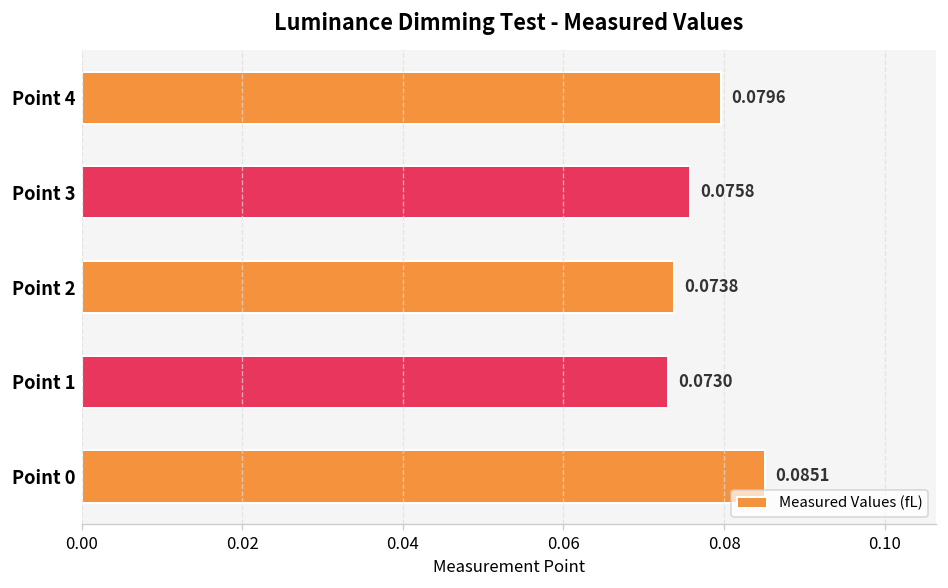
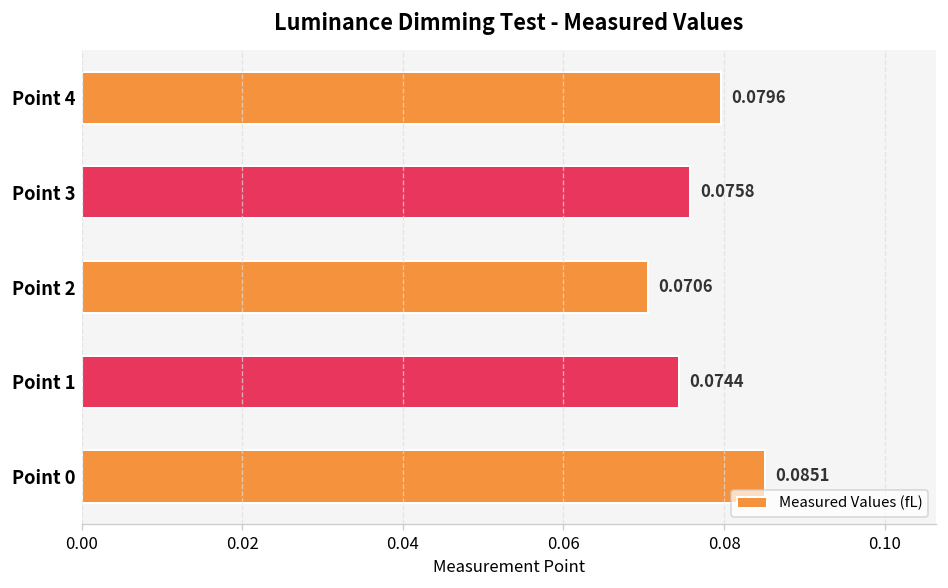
  {
    "Point 4": 0.0796,
    "Point 3": 0.0758,
-   "Point 2": 0.0738,
-   "Point 1": 0.0730,
+   "Point 2": 0.0706,
+   "Point 1": 0.0744,
    "Point 0": 0.0851
  }
